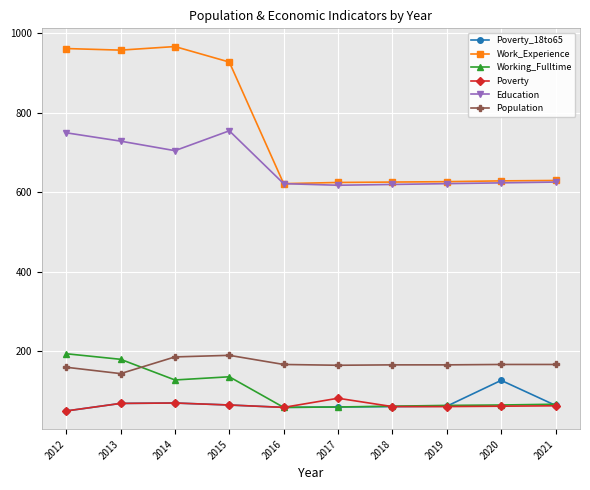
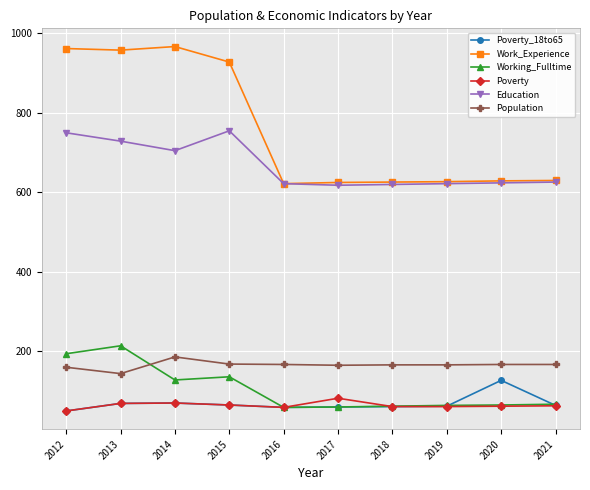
  {
    "Poverty_18to65": {
      "2020": 130
    },
    "Work_Experience": {
      "2012": 960,
      "2013": 960,
      "2014": 970,
      "2015": 930,
      "2017": 630
    },
    "Working_Fulltime": {
      "2012": 190,
-     "2013": 180,
+     "2013": 210,
      "2014": 130,
      "2015": 140
    },
    "Poverty": {
      "2017": 80
    },
    "Education": {
      "2012": 750,
      "2013": 730,
      "2014": 710,
      "2015": 760,
      "2017": 620
    },
    "Population": {
      "2012": 160,
      "2013": 140,
      "2014": 190,
-     "2015": 190,
+     "2015": 170,
      "2016": 170,
      "2017": 170,
      "2018": 170,
      "2019": 170,
      "2020": 170,
      "2021": 170
    }
  }
